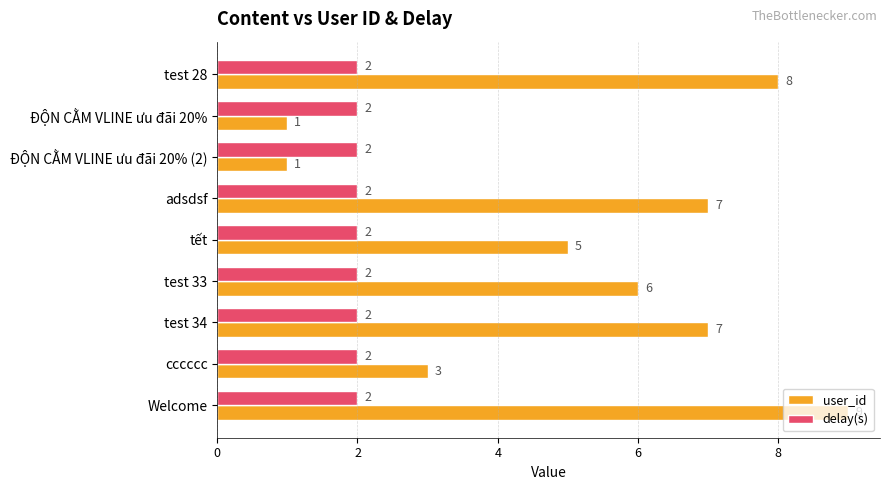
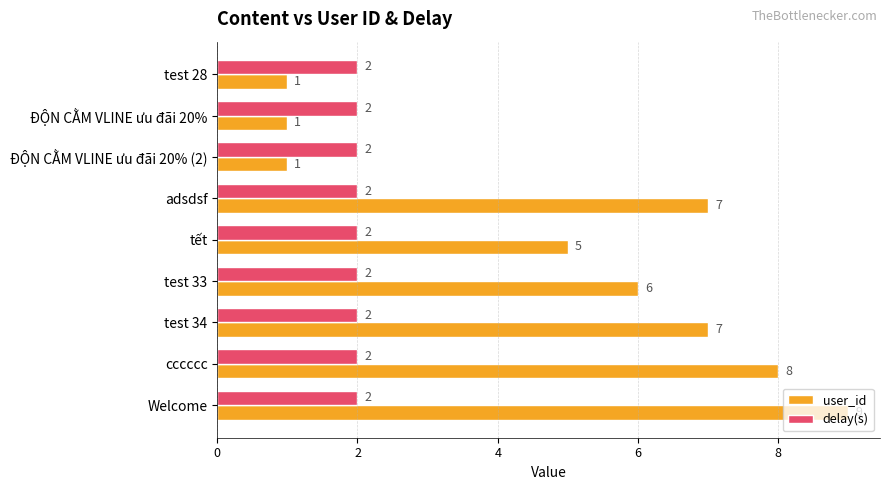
  {
    "user_id": {
-     "test 28": 8,
+     "test 28": 1,
      "ĐỘN CẰM VLINE ưu đãi 20%": 1,
      "ĐỘN CẰM VLINE ưu đãi 20% (2)": 1,
      "adsdsf": 7,
      "tết": 5,
      "test 33": 6,
      "test 34": 7,
-     "cccccc": 3
+     "cccccc": 8
    },
    "delay(s)": {
      "test 28": 2,
      "ĐỘN CẰM VLINE ưu đãi 20%": 2,
      "ĐỘN CẰM VLINE ưu đãi 20% (2)": 2,
      "adsdsf": 2,
      "tết": 2,
      "test 33": 2,
      "test 34": 2,
      "cccccc": 2,
      "Welcome": 2
    }
  }
